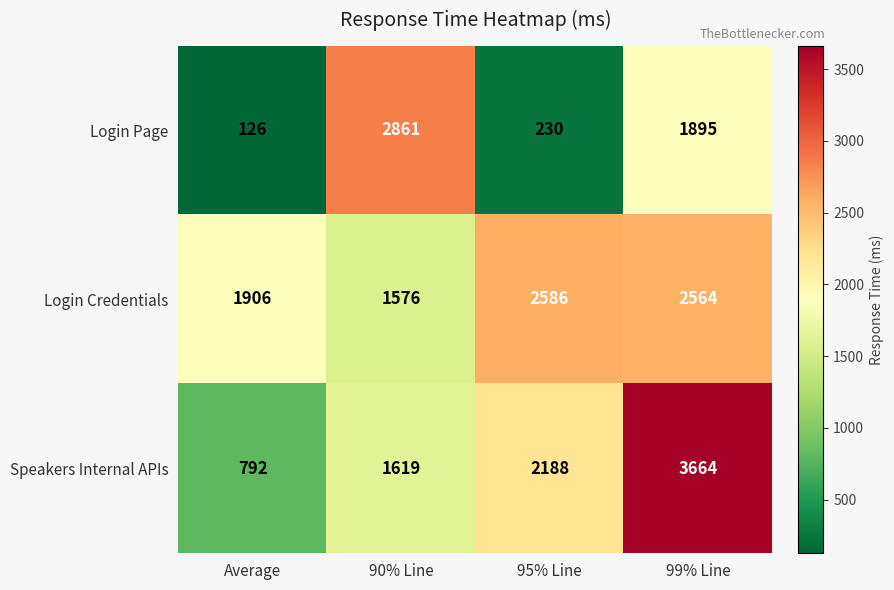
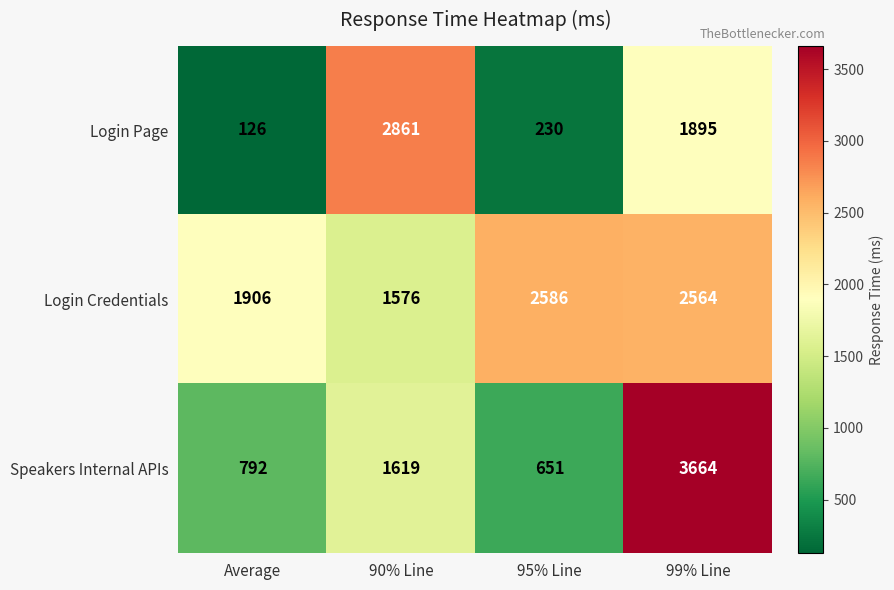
  {
    "Login Page": {
      "Average": 126,
      "90% Line": 2861,
      "95% Line": 230,
      "99% Line": 1895
    },
    "Login Credentials": {
      "Average": 1906,
      "90% Line": 1576,
      "95% Line": 2586,
      "99% Line": 2564
    },
    "Speakers Internal APIs": {
      "Average": 792,
      "90% Line": 1619,
-     "95% Line": 2188,
+     "95% Line": 651,
      "99% Line": 3664
    }
  }
